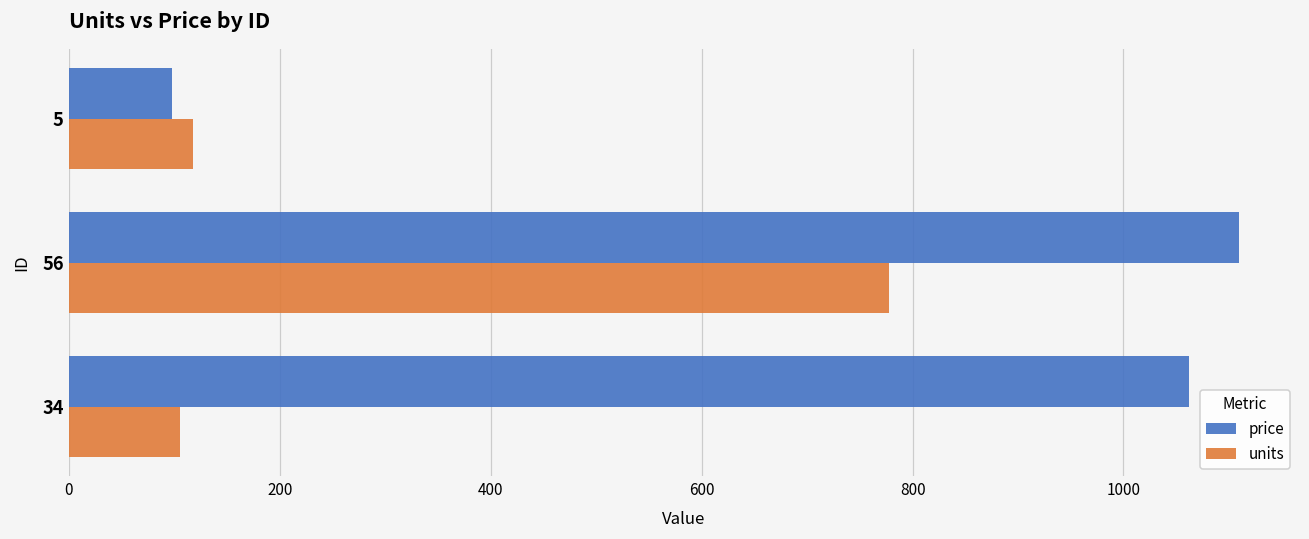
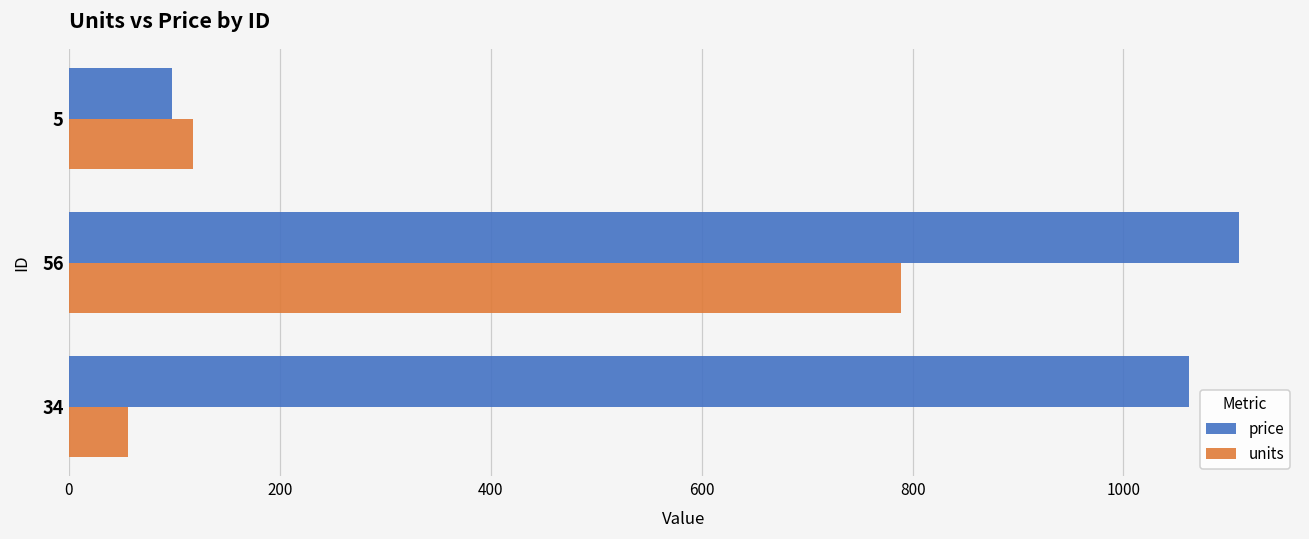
  {
    "price": {
      "5": 100,
      "56": 1110,
      "34": 1060
    },
    "units": {
      "5": 120,
-     "56": 780,
-     "34": 110
+     "56": 790,
+     "34": 60
    }
  }
